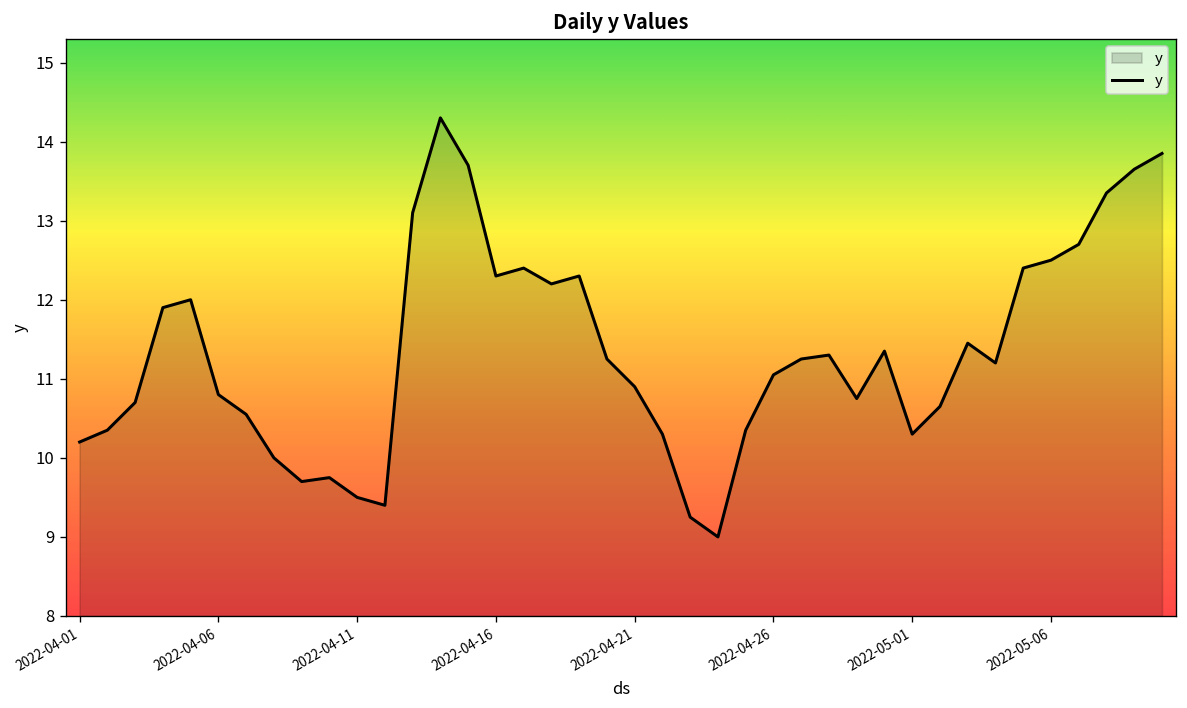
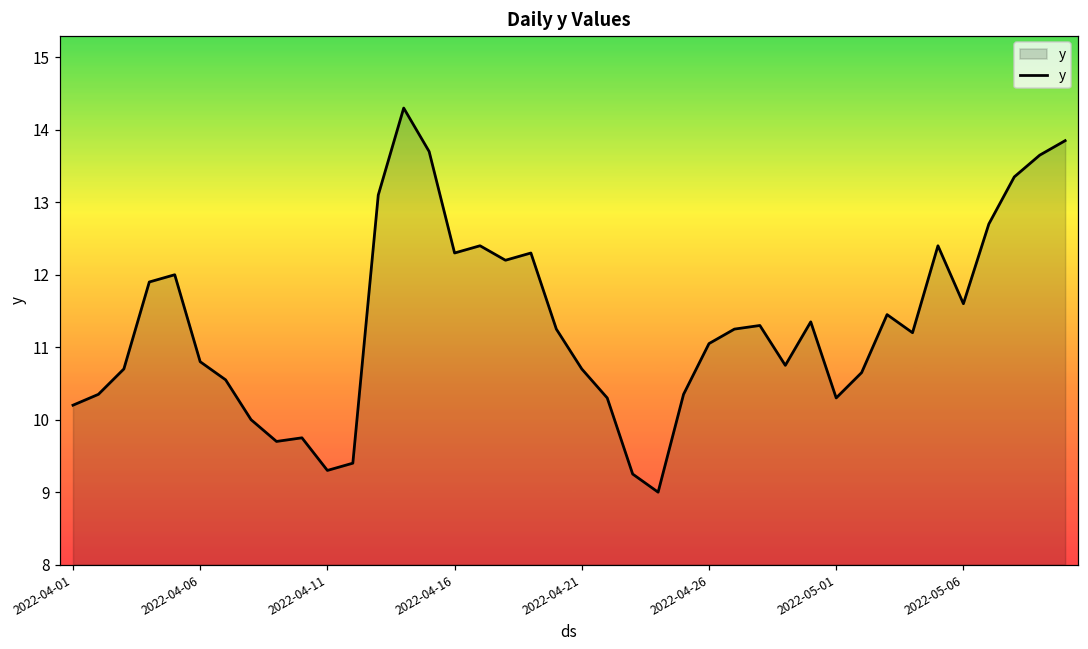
  {
    "2022-04-01": 10.2,
    "2022-04-06": 10.8,
-   "2022-04-11": 9.5,
+   "2022-04-11": 9.3,
    "2022-04-16": 12.3,
-   "2022-04-21": 10.9,
+   "2022-04-21": 10.7,
    "2022-04-26": 11.1,
    "2022-05-01": 10.3,
-   "2022-05-06": 12.5
+   "2022-05-06": 11.6
  }
